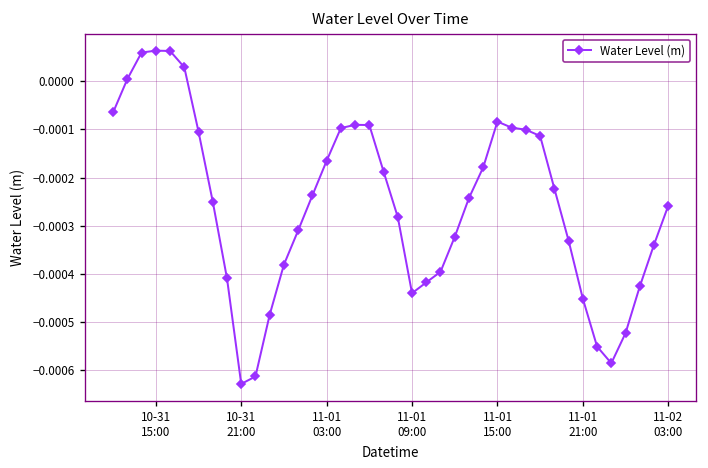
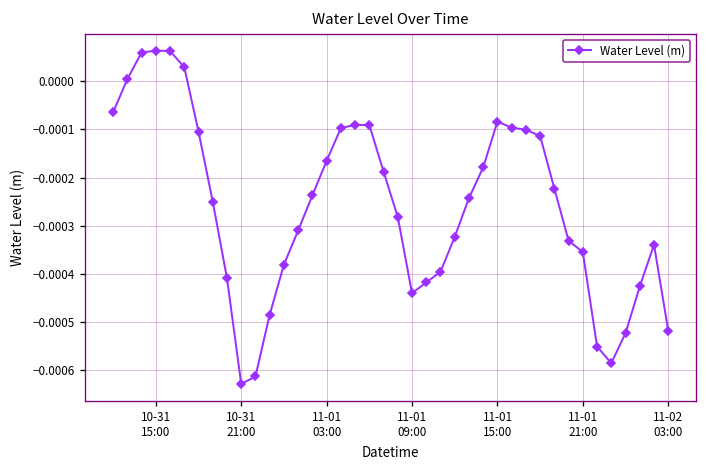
  {
    "10-31 15:00": 0.00006,
    "10-31 21:00": -0.00063,
    "11-01 03:00": -0.00017,
    "11-01 09:00": -0.00044,
    "11-01 15:00": -0.00008,
-   "11-01 21:00": -0.00045,
-   "11-02 03:00": -0.00026
+   "11-01 21:00": -0.00035,
+   "11-02 03:00": -0.00052
  }
